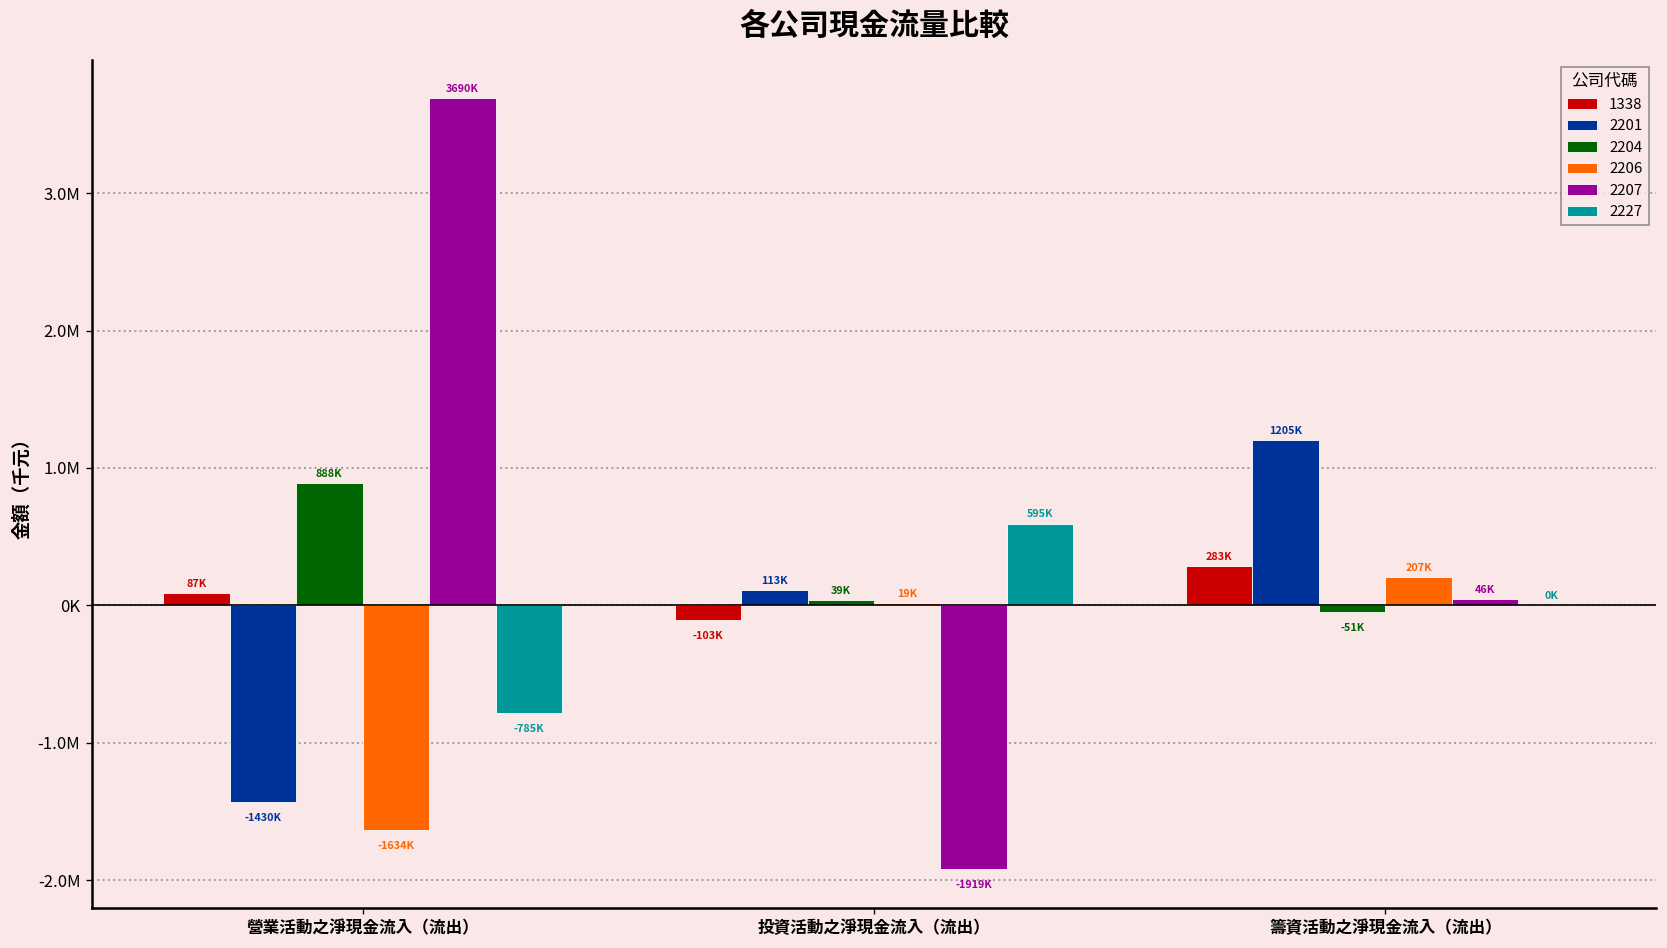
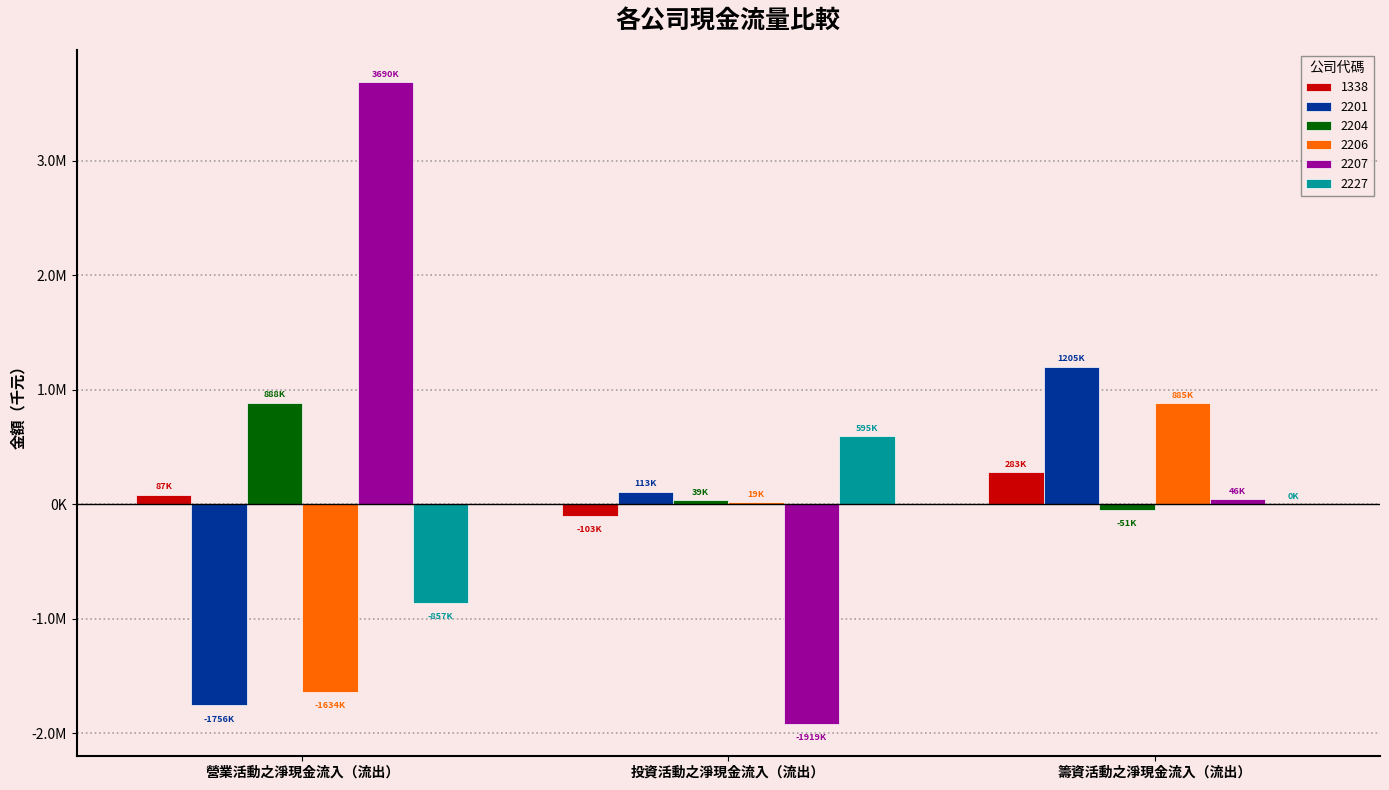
  {
    "1338": {
      "營業活動之淨現金流入（流出）": "87K",
      "投資活動之淨現金流入（流出）": "-103K",
      "籌資活動之淨現金流入（流出）": "283K"
    },
    "2201": {
-     "營業活動之淨現金流入（流出）": "-1430K",
+     "營業活動之淨現金流入（流出）": "-1756K",
      "投資活動之淨現金流入（流出）": "113K",
      "籌資活動之淨現金流入（流出）": "1205K"
    },
    "2204": {
      "營業活動之淨現金流入（流出）": "888K",
      "投資活動之淨現金流入（流出）": "39K",
      "籌資活動之淨現金流入（流出）": "-51K"
    },
    "2206": {
      "營業活動之淨現金流入（流出）": "-1634K",
      "投資活動之淨現金流入（流出）": "19K",
-     "籌資活動之淨現金流入（流出）": "207K"
+     "籌資活動之淨現金流入（流出）": "885K"
    },
    "2207": {
      "營業活動之淨現金流入（流出）": "3690K",
      "投資活動之淨現金流入（流出）": "-1919K",
      "籌資活動之淨現金流入（流出）": "46K"
    },
    "2227": {
-     "營業活動之淨現金流入（流出）": "-785K",
+     "營業活動之淨現金流入（流出）": "-857K",
      "投資活動之淨現金流入（流出）": "595K",
      "籌資活動之淨現金流入（流出）": "0K"
    }
  }
